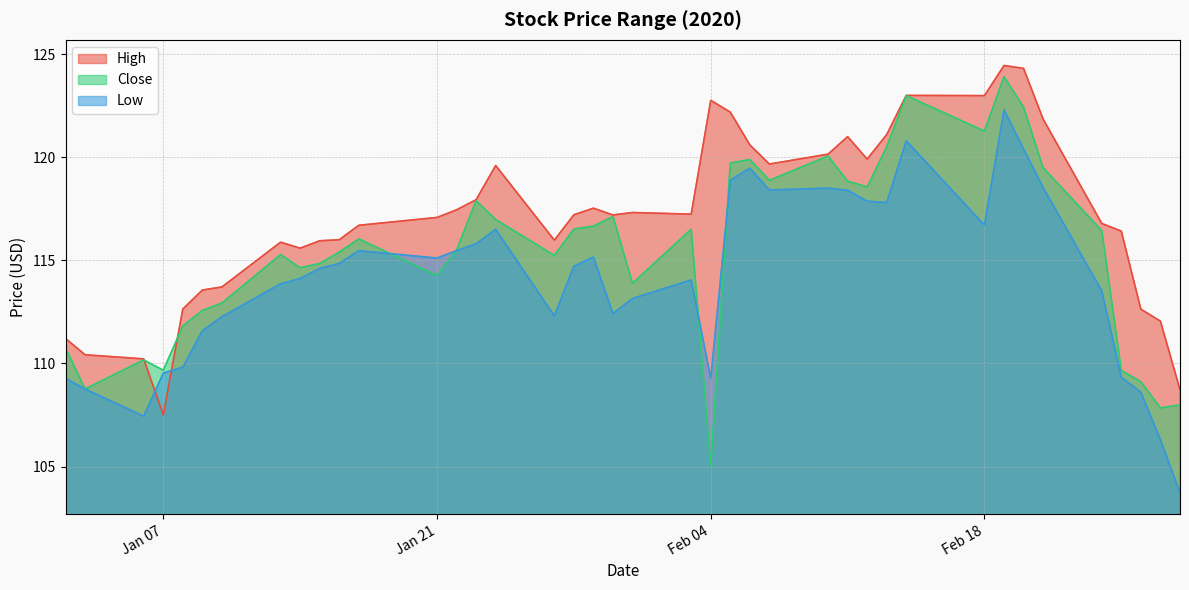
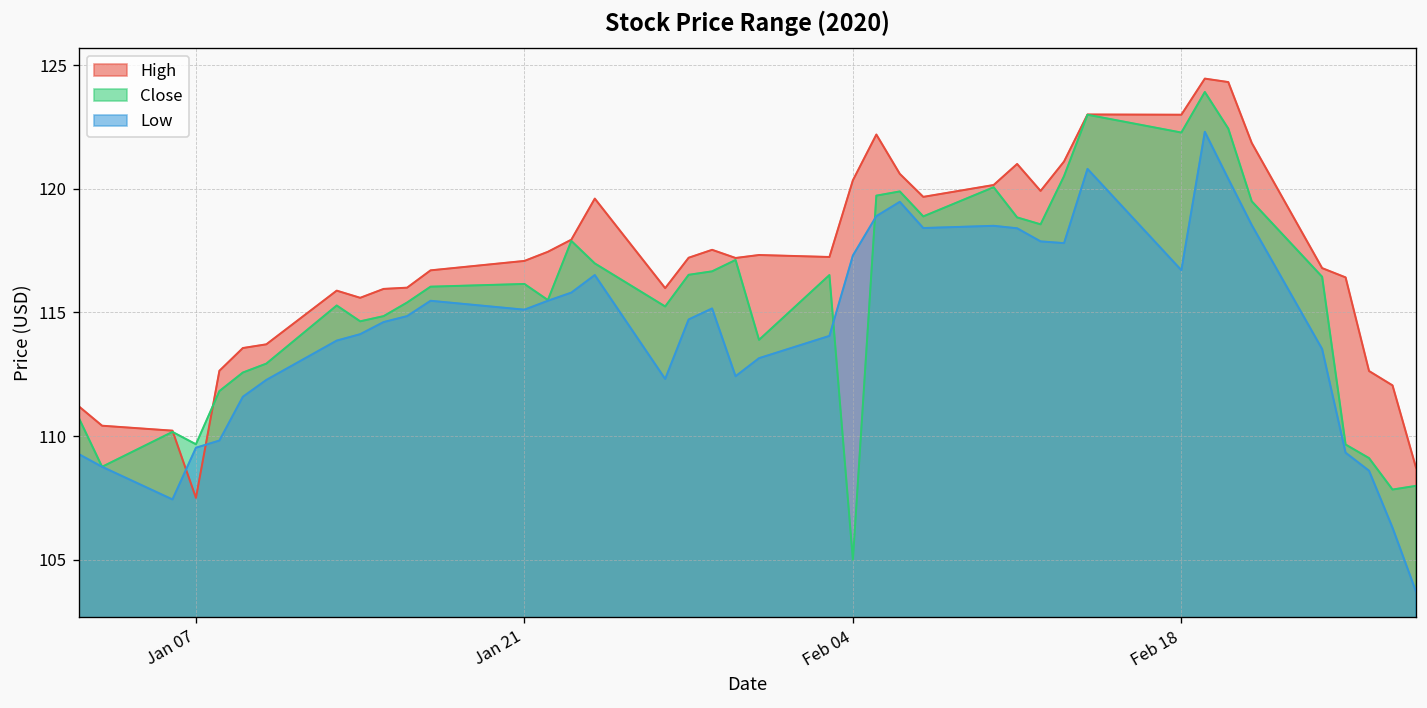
  {
    "High": {
      "Jan 07": 107.5,
      "Jan 21": 117.1,
-     "Feb 04": 122.8,
+     "Feb 04": 120.3,
      "Feb 18": 123.0
    },
    "Close": {
      "Jan 07": 109.7,
-     "Jan 21": 114.3,
+     "Jan 21": 116.2,
      "Feb 04": 105.0,
-     "Feb 18": 121.3
+     "Feb 18": 122.3
    },
    "Low": {
      "Jan 07": 109.5,
      "Jan 21": 115.1,
-     "Feb 04": 109.3,
+     "Feb 04": 117.3,
      "Feb 18": 116.7
    }
  }
